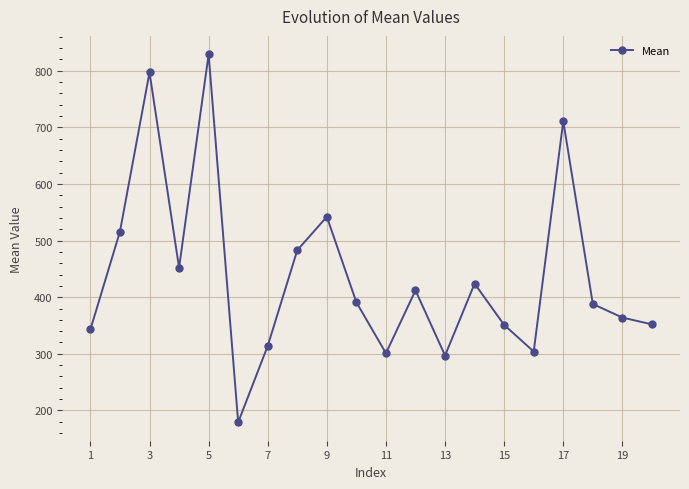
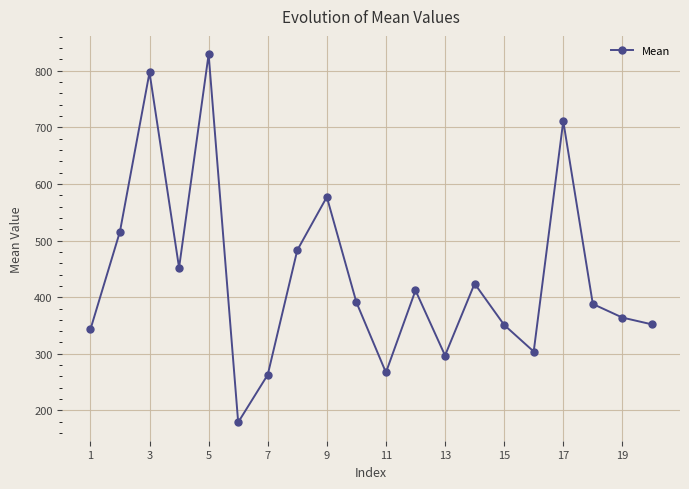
  {
    "1": 340,
    "3": 800,
    "5": 830,
-   "7": 310,
-   "9": 540,
-   "11": 300,
+   "7": 260,
+   "9": 580,
+   "11": 270,
    "13": 300,
    "15": 350,
    "17": 710,
    "19": 360
  }
